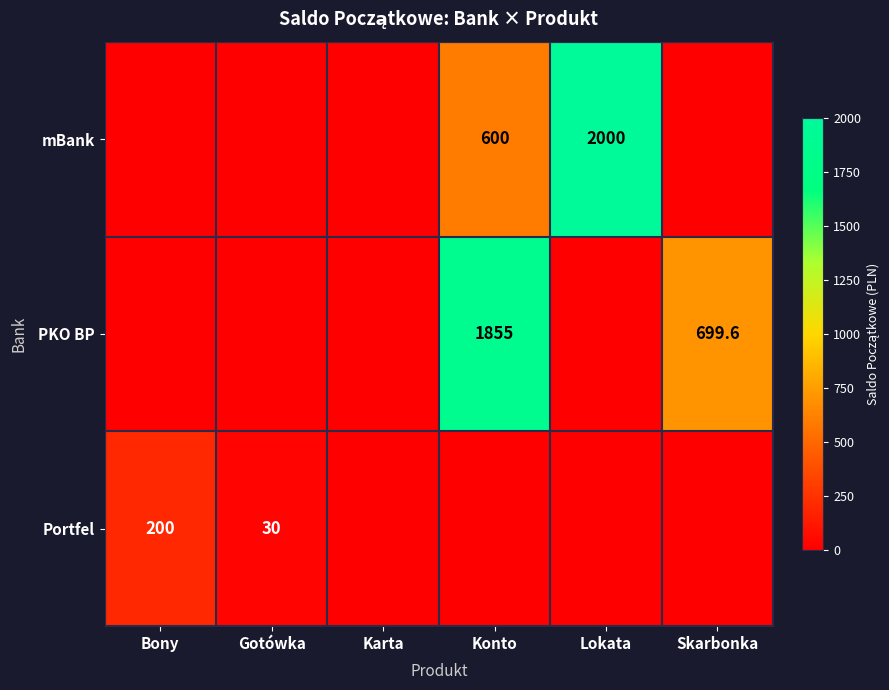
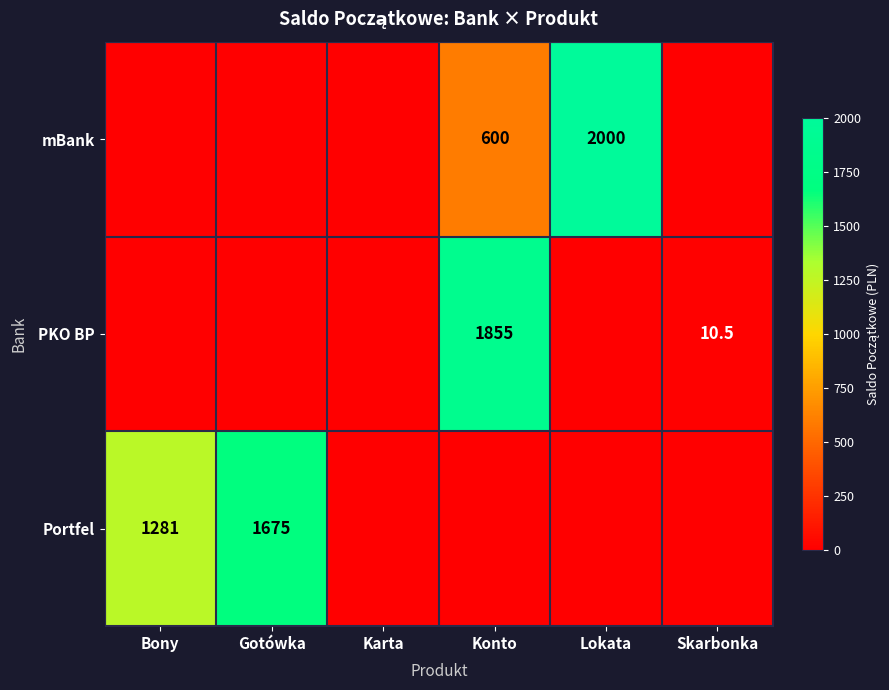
  {
    "mBank": {
      "Konto": 600,
      "Lokata": 2000
    },
    "PKO BP": {
      "Konto": 1855,
-     "Skarbonka": 699.6
+     "Skarbonka": 10.5
    },
    "Portfel": {
-     "Bony": 200,
-     "Gotówka": 30
+     "Bony": 1281,
+     "Gotówka": 1675
    }
  }
